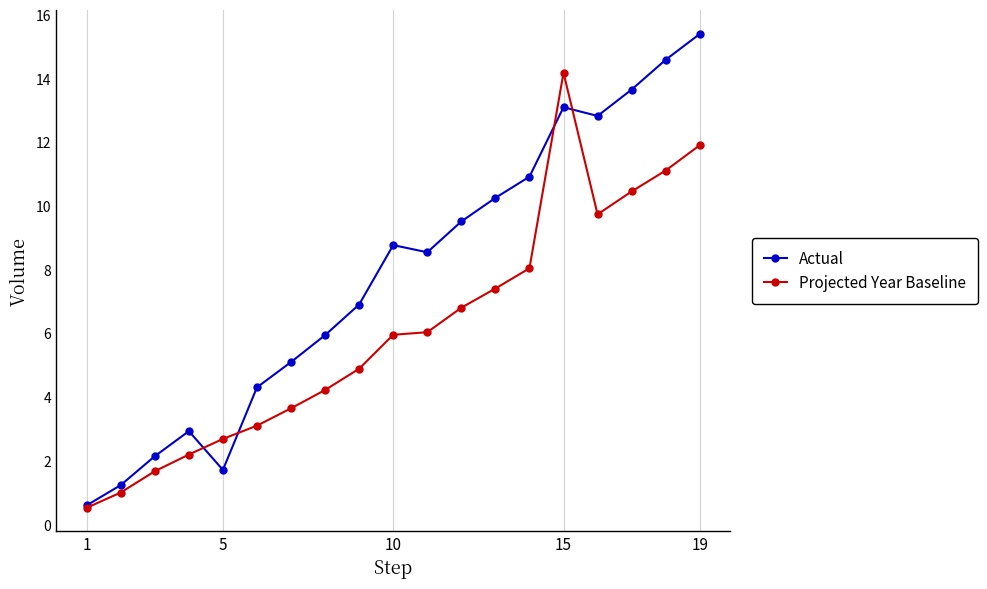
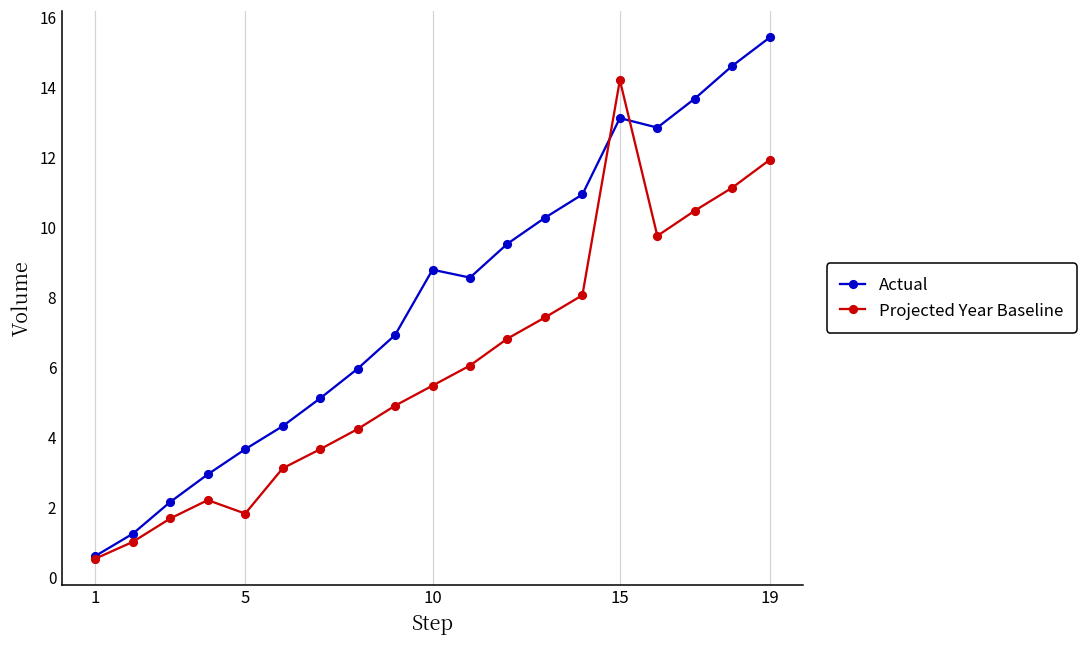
  {
    "Actual": {
-     "5": 1.7,
+     "5": 3.7,
      "10": 8.8,
      "15": 13.1,
      "19": 15.4
    },
    "Projected Year Baseline": {
-     "5": 2.7,
-     "10": 6.0,
+     "5": 1.8,
+     "10": 5.5,
      "15": 14.2,
      "19": 11.9
    }
  }
